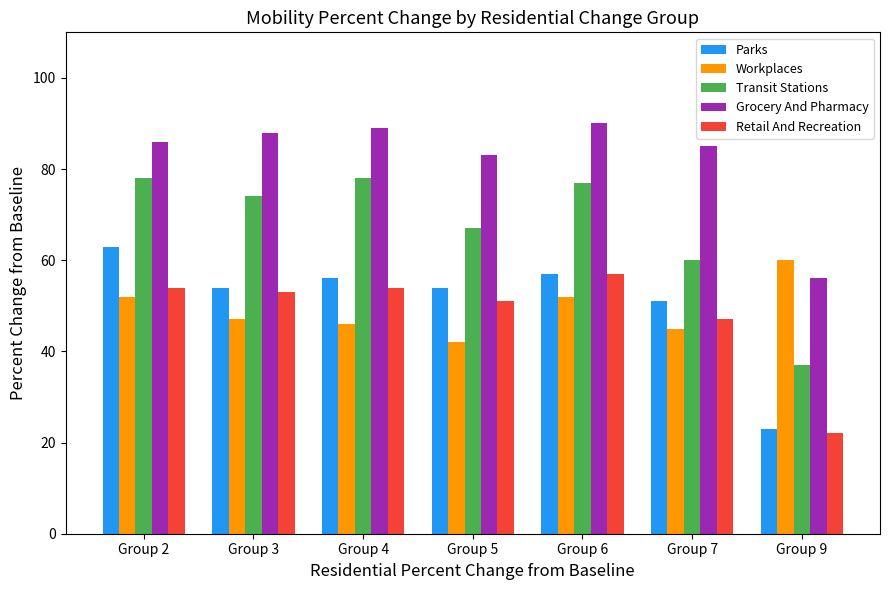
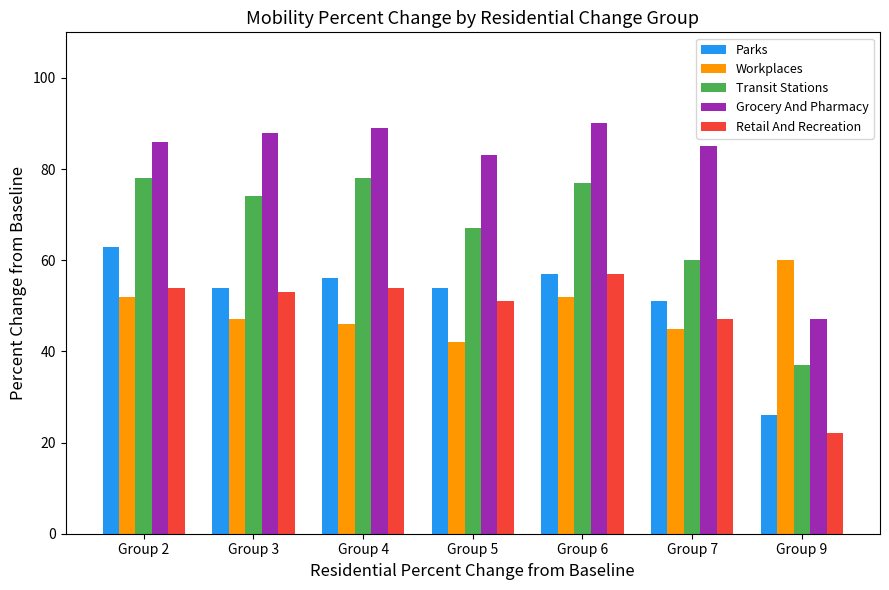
  {
    "Parks": {
      "Group 2": 63,
      "Group 3": 54,
      "Group 4": 56,
      "Group 5": 54,
      "Group 6": 57,
      "Group 7": 51,
-     "Group 9": 23
+     "Group 9": 26
    },
    "Workplaces": {
      "Group 2": 52,
      "Group 3": 47,
      "Group 4": 46,
      "Group 5": 42,
      "Group 6": 52,
      "Group 7": 45,
      "Group 9": 60
    },
    "Transit Stations": {
      "Group 2": 78,
      "Group 3": 74,
      "Group 4": 78,
      "Group 5": 67,
      "Group 6": 77,
      "Group 7": 60,
      "Group 9": 37
    },
    "Grocery And Pharmacy": {
      "Group 2": 86,
      "Group 3": 88,
      "Group 4": 89,
      "Group 5": 83,
      "Group 6": 90,
      "Group 7": 85,
-     "Group 9": 56
+     "Group 9": 47
    },
    "Retail And Recreation": {
      "Group 2": 54,
      "Group 3": 53,
      "Group 4": 54,
      "Group 5": 51,
      "Group 6": 57,
      "Group 7": 47,
      "Group 9": 22
    }
  }
